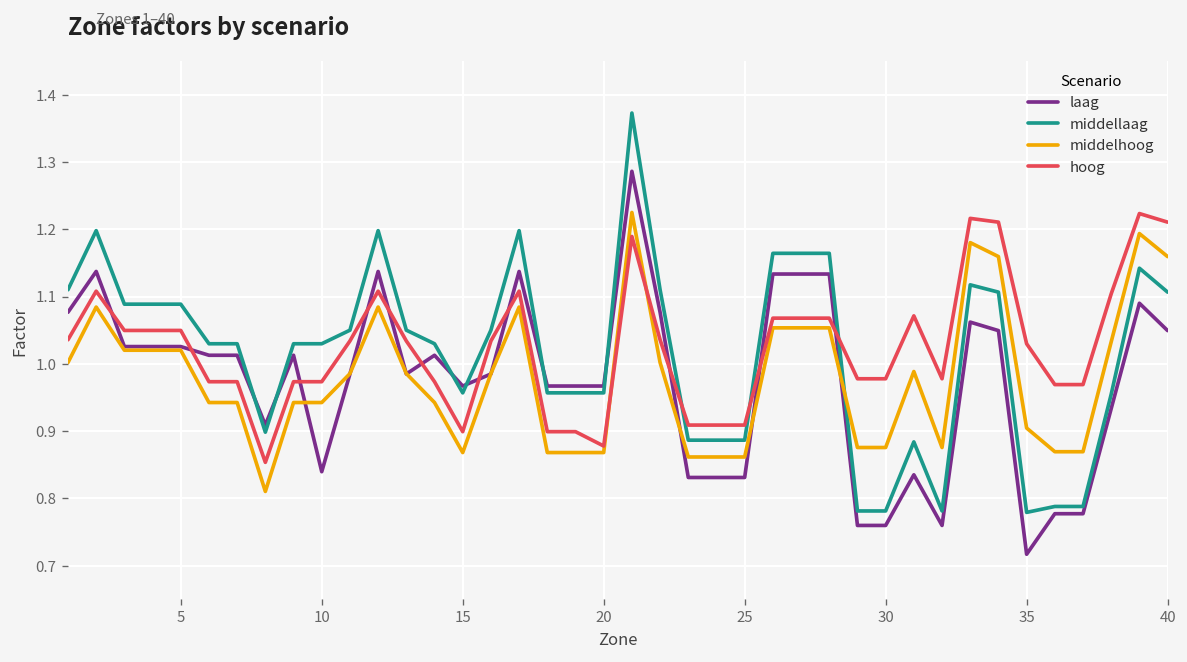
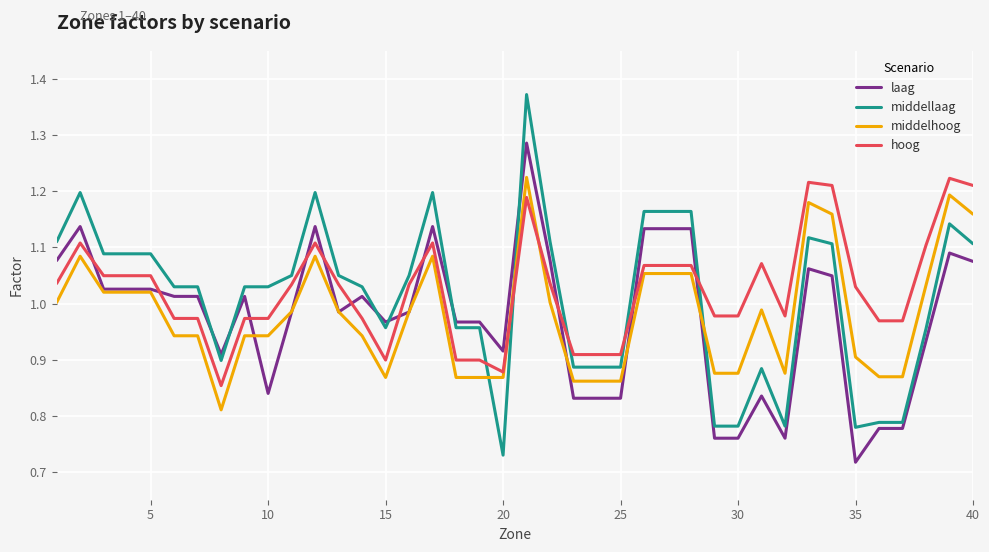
  {
    "laag": {
      "5": 1.03,
      "10": 0.84,
      "15": 0.97,
-     "20": 0.97,
+     "20": 0.92,
      "25": 0.83,
      "30": 0.76,
      "35": 0.72,
-     "40": 1.05
+     "40": 1.08
    },
    "middellaag": {
      "5": 1.09,
      "10": 1.03,
      "15": 0.96,
-     "20": 0.96,
+     "20": 0.73,
      "25": 0.89,
      "30": 0.78,
      "35": 0.78,
      "40": 1.11
    },
    "middelhoog": {
      "5": 1.02,
      "10": 0.94,
      "15": 0.87,
      "20": 0.87,
      "25": 0.86,
      "30": 0.88,
      "35": 0.90,
      "40": 1.16
    },
    "hoog": {
      "5": 1.05,
      "10": 0.97,
      "15": 0.90,
      "20": 0.88,
      "25": 0.91,
      "30": 0.98,
      "35": 1.03,
      "40": 1.21
    }
  }
